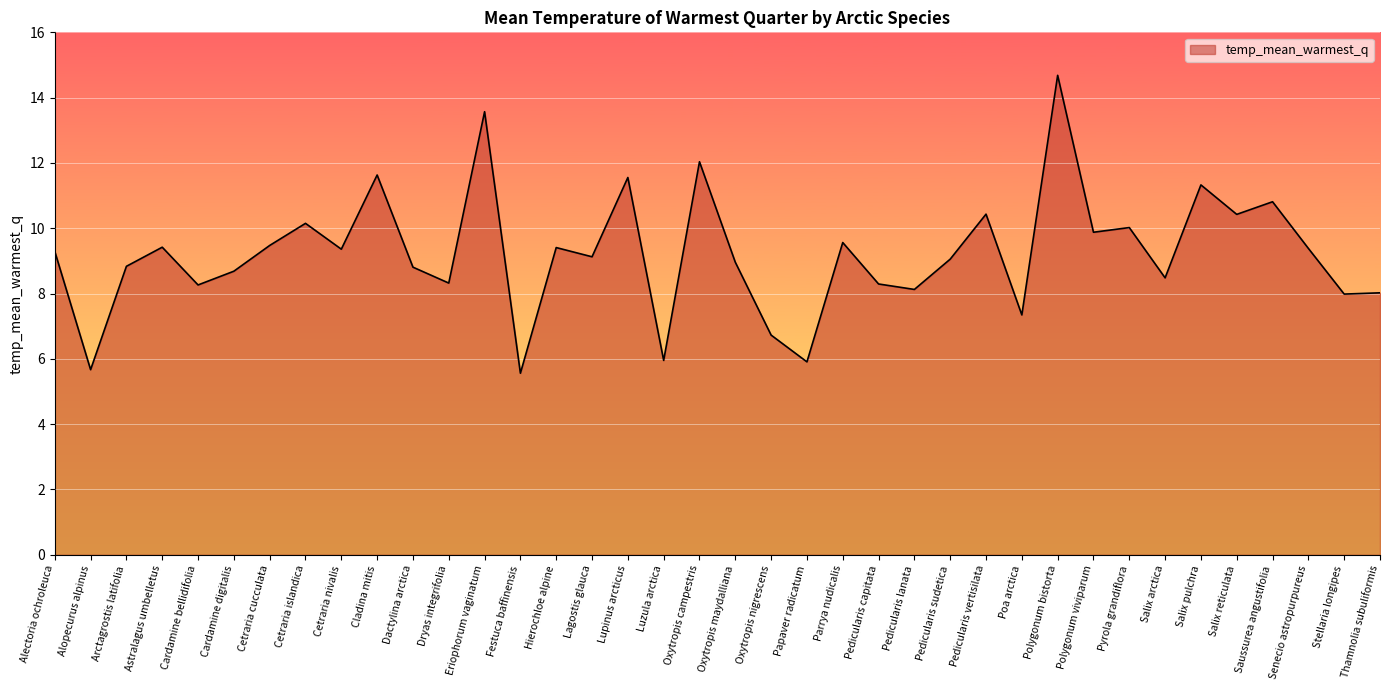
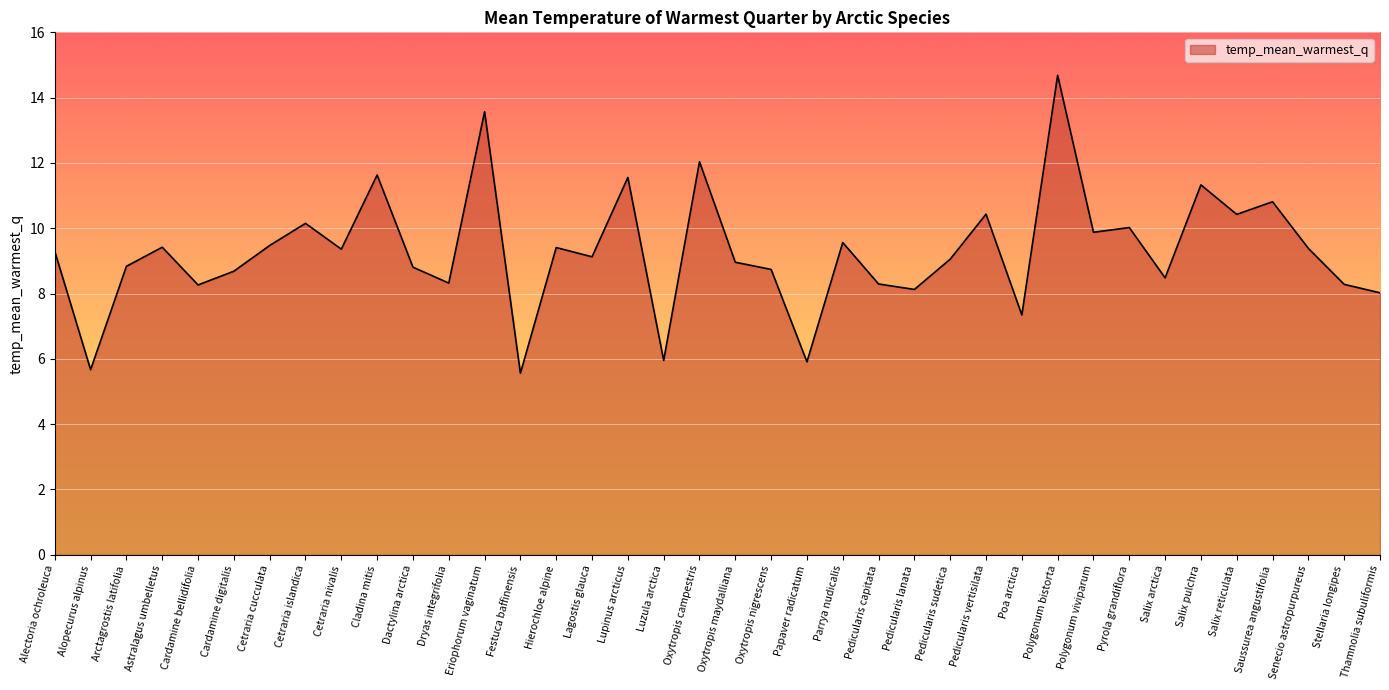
  {
    "Alectoria ochroleuca": 9.3,
    "Alopecurus alpinus": 5.7,
    "Arctagrostis latifolia": 8.8,
    "Astralagus umbelletus": 9.4,
    "Cardamine bellidifolia": 8.3,
    "Cardamine digitalis": 8.7,
    "Cetraria cucculata": 9.5,
    "Cetraria islandica": 10.2,
    "Cetraria nivalis": 9.4,
    "Cladina mitis": 11.6,
    "Dactylina arctica": 8.8,
    "Dryas integrifolia": 8.3,
    "Eriophorum vaginatum": 13.6,
    "Festuca baffinensis": 5.6,
    "Hierochloe alpine": 9.4,
    "Lagostis glauca": 9.1,
    "Lupinus arcticus": 11.6,
    "Luzula arctica": 6.0,
    "Oxytropis campestris": 12.0,
    "Oxytropis maydalliana": 9.0,
-   "Oxytropis nigrescens": 6.7,
+   "Oxytropis nigrescens": 8.7,
    "Papaver radicatum": 5.9,
    "Parrya nudicalis": 9.6,
    "Pedicularis capitata": 8.3,
    "Pedicularis lanata": 8.1,
    "Pedicularis sudetica": 9.1,
    "Pedicularis vertisilata": 10.4,
    "Poa arctica": 7.3,
    "Polygonum bistorta": 14.7,
    "Polygonum viviparum": 9.9,
    "Pyrola grandiflora": 10.0,
    "Salix arctica": 8.5,
    "Salix pulchra": 11.3,
    "Salix reticulata": 10.4,
    "Saussurea angustifolia": 10.8,
    "Senecio astropurpureus": 9.4,
-   "Stellaria longipes": 8.0,
+   "Stellaria longipes": 8.3,
    "Thamnolia subuliformis": 8.0
  }
